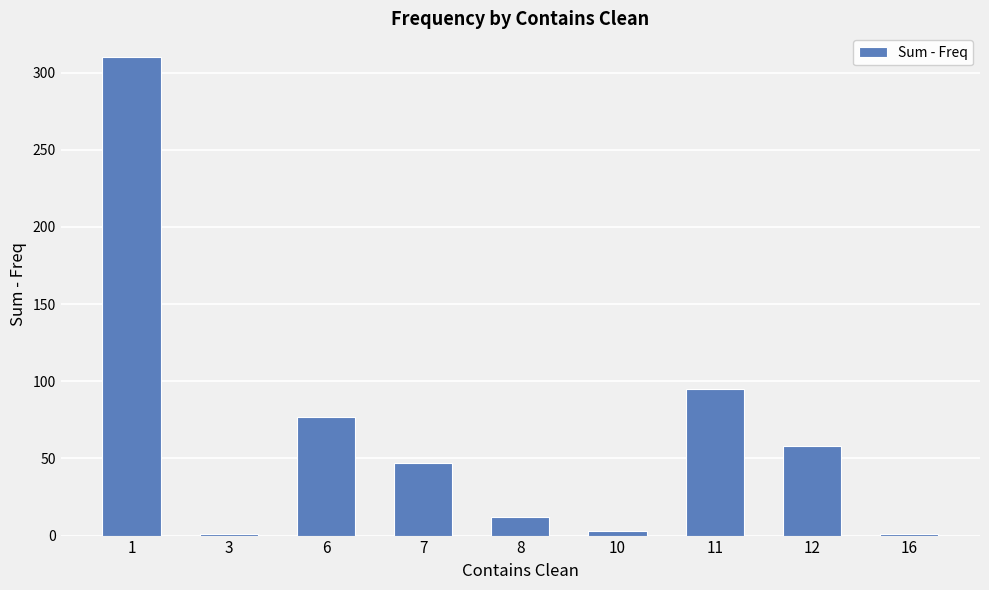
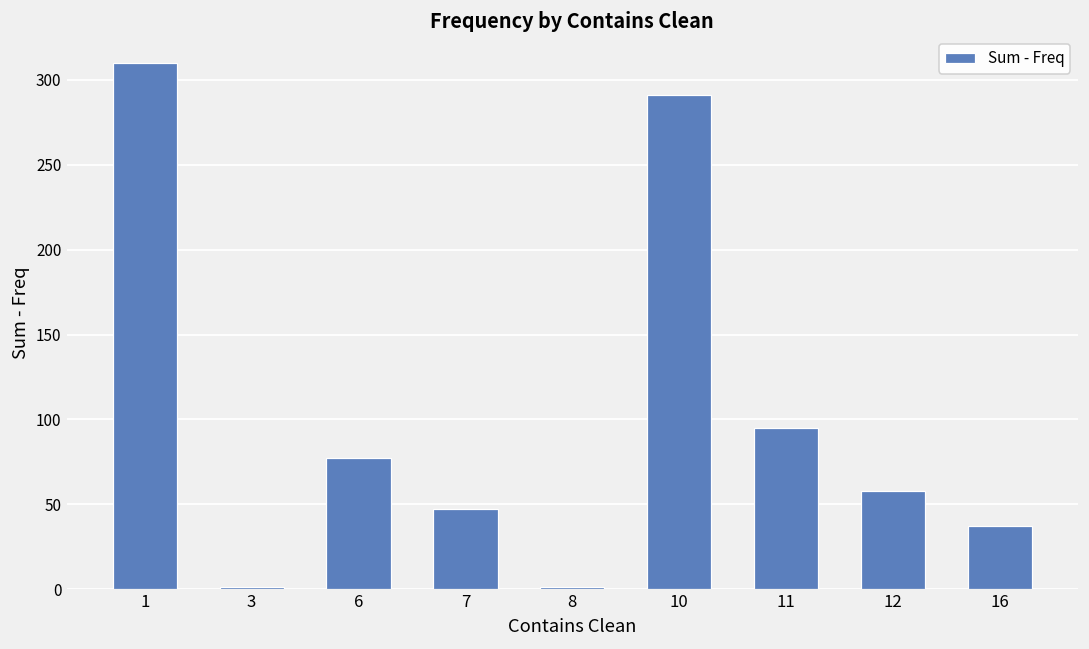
  {
    "1": 310,
    "6": 77,
    "7": 47,
-   "8": 12,
-   "10": 3,
+   "8": 1,
+   "10": 291,
    "11": 95,
    "12": 58,
-   "16": 1
+   "16": 37
  }
